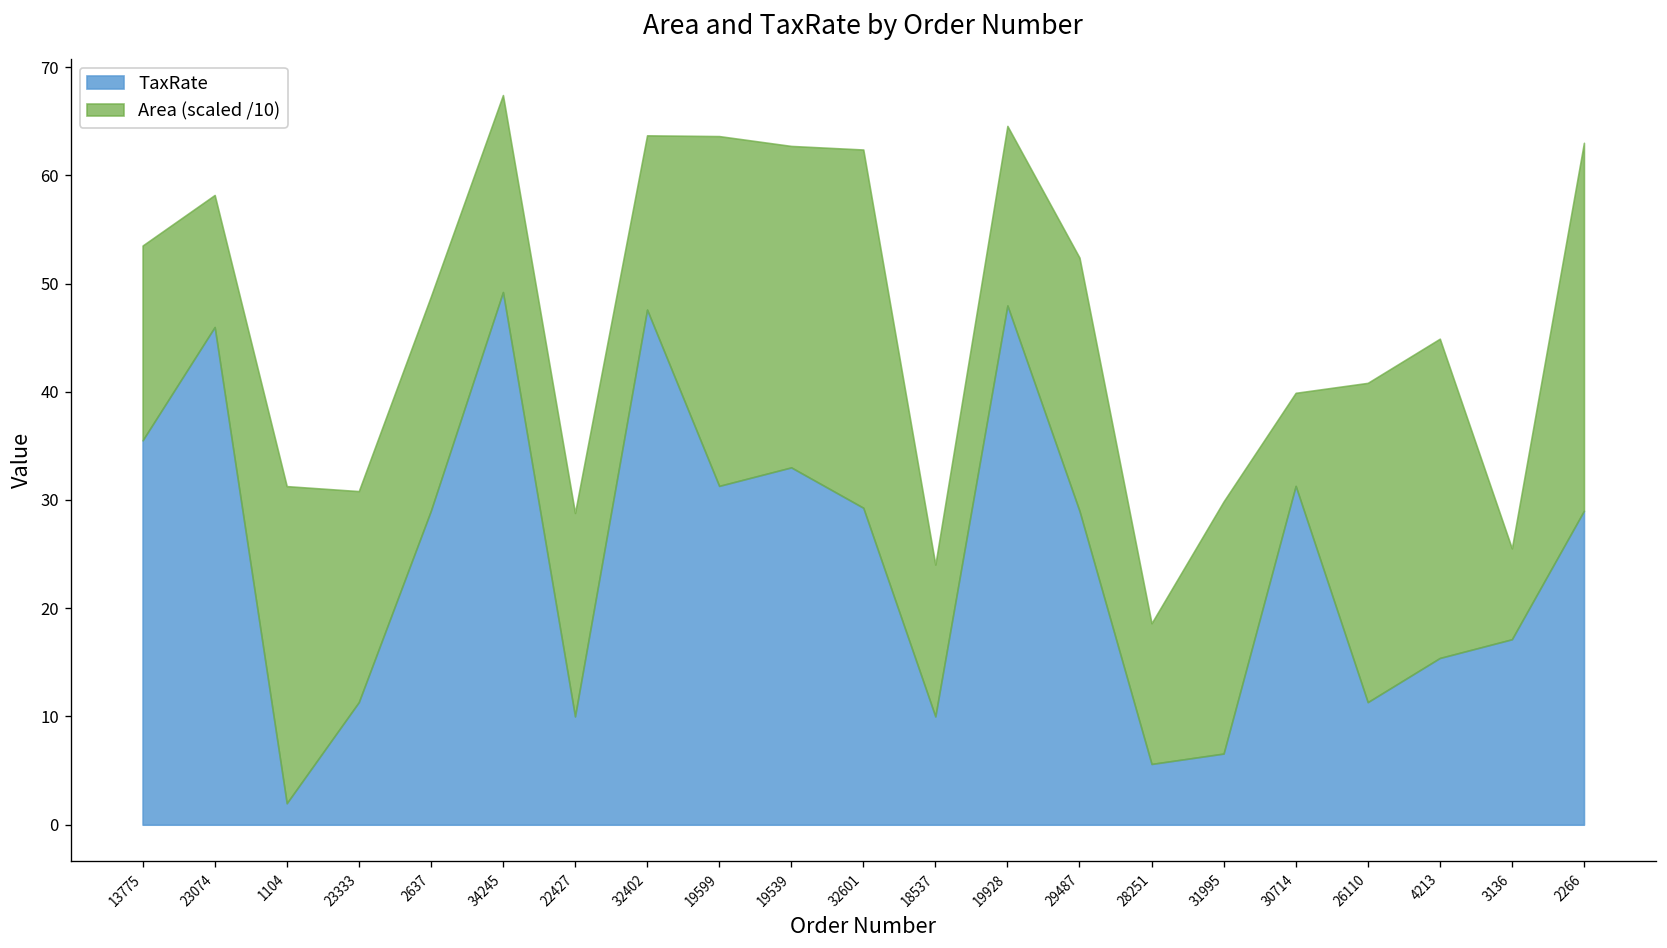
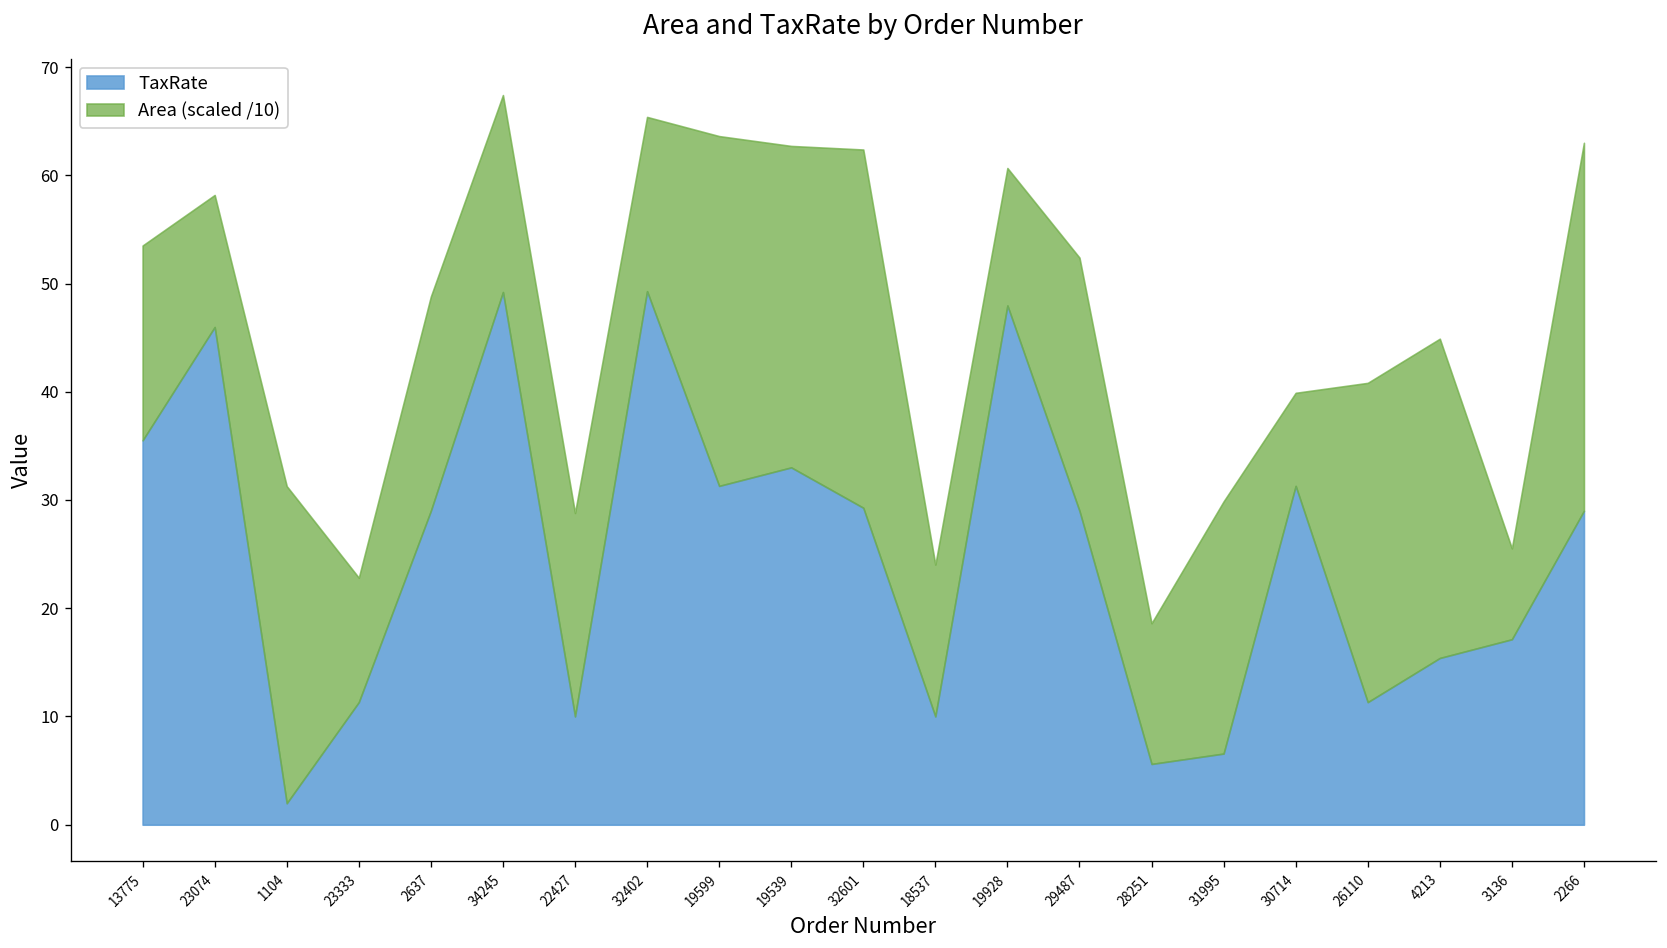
  {
    "TaxRate": {
      "13775": 36,
      "23074": 46,
      "1104": 2,
      "23333": 11,
      "2637": 29,
      "34245": 49,
      "22427": 10,
-     "32402": 48,
+     "32402": 49,
      "19599": 31,
      "19539": 33,
      "32601": 29,
      "18537": 10,
      "19928": 48,
      "29487": 29,
      "28251": 6,
      "31995": 7,
      "30714": 31,
      "26110": 11,
      "4213": 15,
      "3136": 17,
      "2266": 29
    },
    "Area (scaled /10)": {
      "13775": 18,
      "23074": 12,
      "1104": 29,
-     "23333": 20,
+     "23333": 12,
      "2637": 20,
      "34245": 18,
      "22427": 19,
      "32402": 16,
      "19599": 32,
      "19539": 30,
      "32601": 33,
      "18537": 14,
-     "19928": 17,
+     "19928": 13,
      "29487": 23,
      "28251": 13,
      "31995": 23,
      "30714": 9,
      "26110": 30,
      "4213": 30,
      "3136": 8,
      "2266": 34
    }
  }
